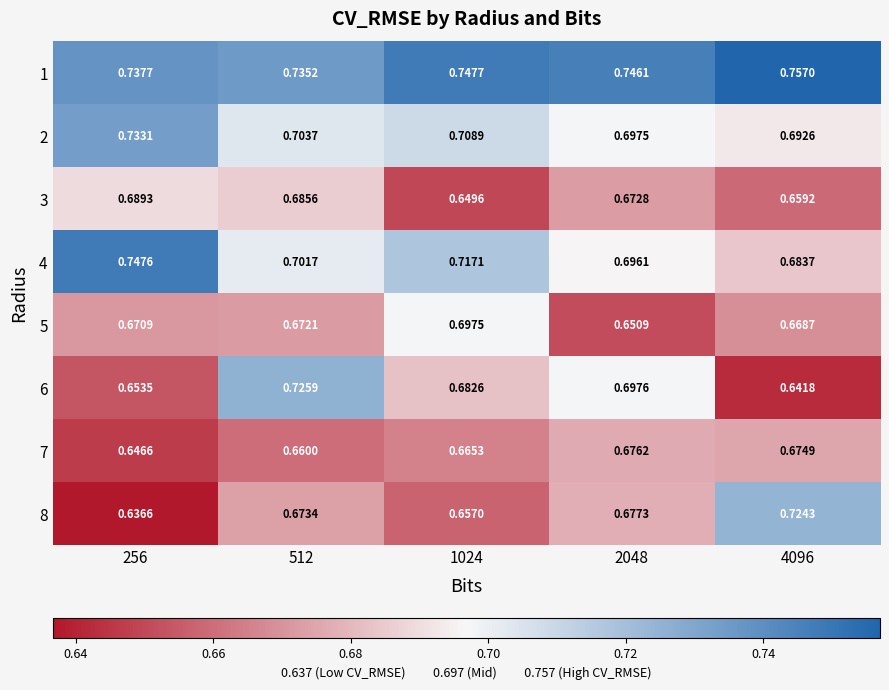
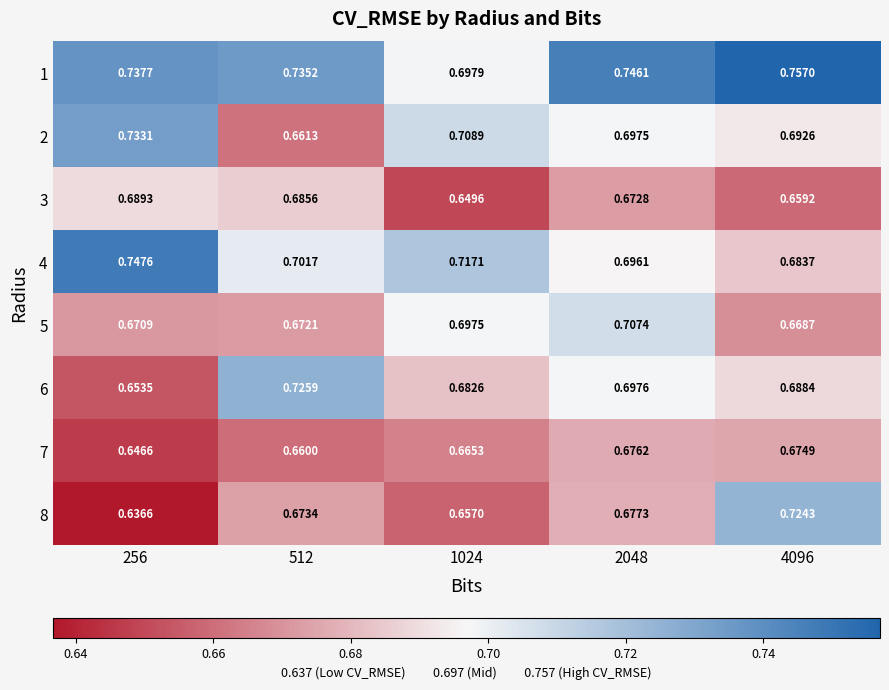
  {
    "1": {
      "256": 0.7377,
      "512": 0.7352,
-     "1024": 0.7477,
+     "1024": 0.6979,
      "2048": 0.7461,
      "4096": 0.7570
    },
    "2": {
      "256": 0.7331,
-     "512": 0.7037,
+     "512": 0.6613,
      "1024": 0.7089,
      "2048": 0.6975,
      "4096": 0.6926
    },
    "3": {
      "256": 0.6893,
      "512": 0.6856,
      "1024": 0.6496,
      "2048": 0.6728,
      "4096": 0.6592
    },
    "4": {
      "256": 0.7476,
      "512": 0.7017,
      "1024": 0.7171,
      "2048": 0.6961,
      "4096": 0.6837
    },
    "5": {
      "256": 0.6709,
      "512": 0.6721,
      "1024": 0.6975,
-     "2048": 0.6509,
+     "2048": 0.7074,
      "4096": 0.6687
    },
    "6": {
      "256": 0.6535,
      "512": 0.7259,
      "1024": 0.6826,
      "2048": 0.6976,
-     "4096": 0.6418
+     "4096": 0.6884
    },
    "7": {
      "256": 0.6466,
      "512": 0.6600,
      "1024": 0.6653,
      "2048": 0.6762,
      "4096": 0.6749
    },
    "8": {
      "256": 0.6366,
      "512": 0.6734,
      "1024": 0.6570,
      "2048": 0.6773,
      "4096": 0.7243
    }
  }
